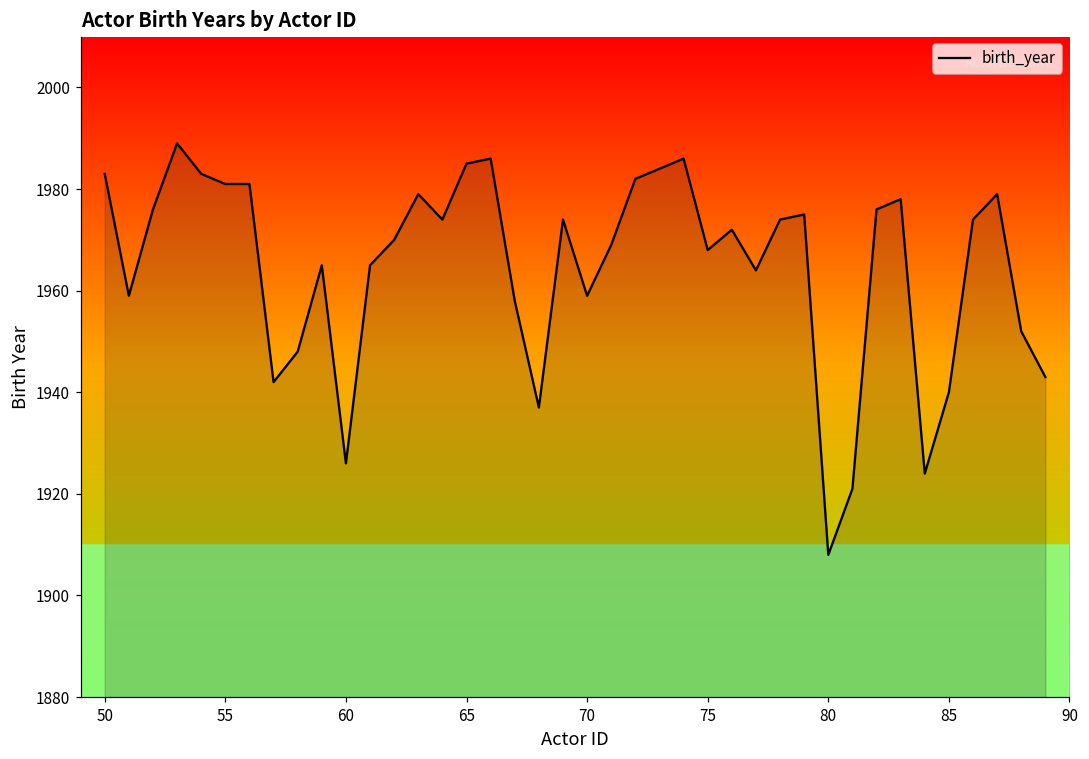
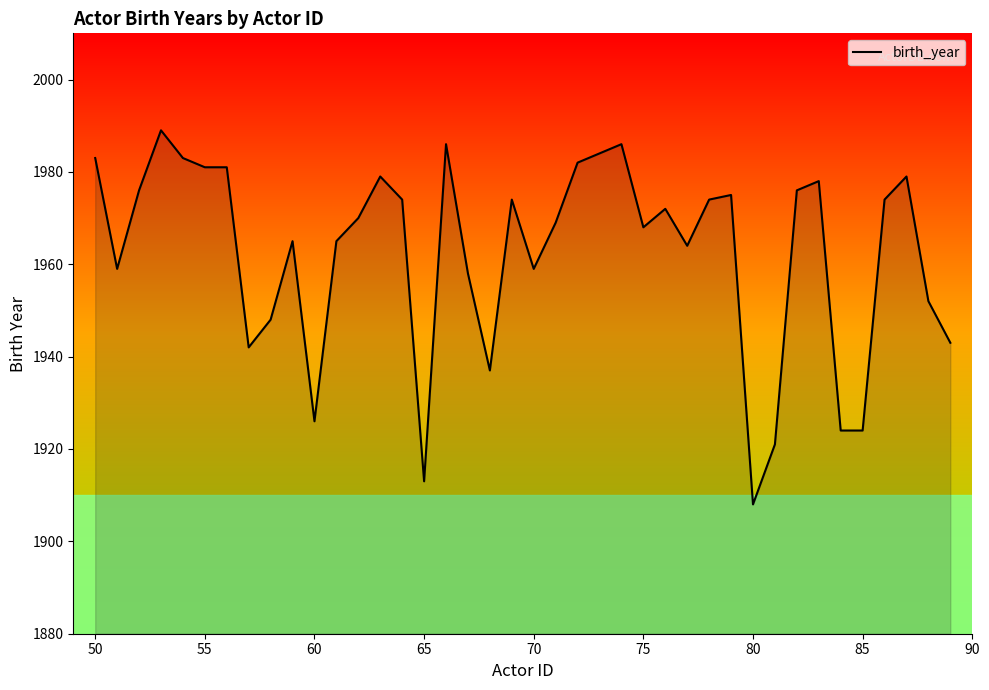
  {
    "50": 1983,
    "55": 1981,
    "60": 1926,
-   "65": 1985,
+   "65": 1913,
    "70": 1959,
    "75": 1968,
-   "85": 1940
+   "85": 1924
  }
